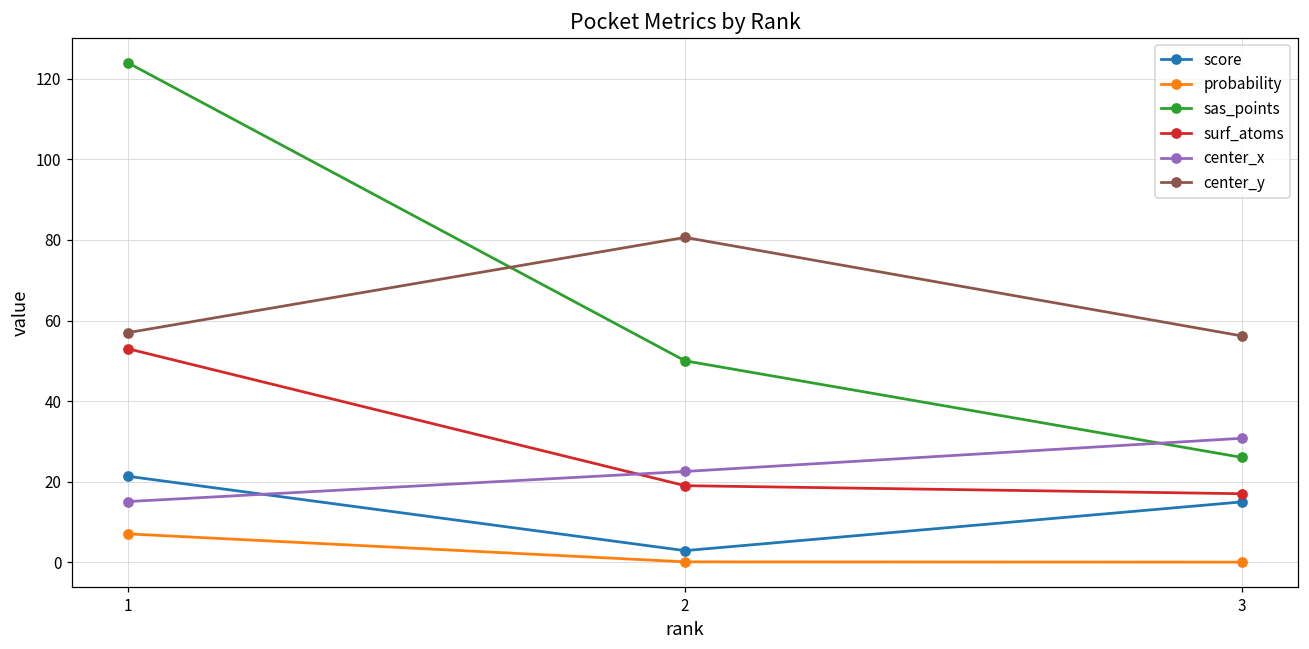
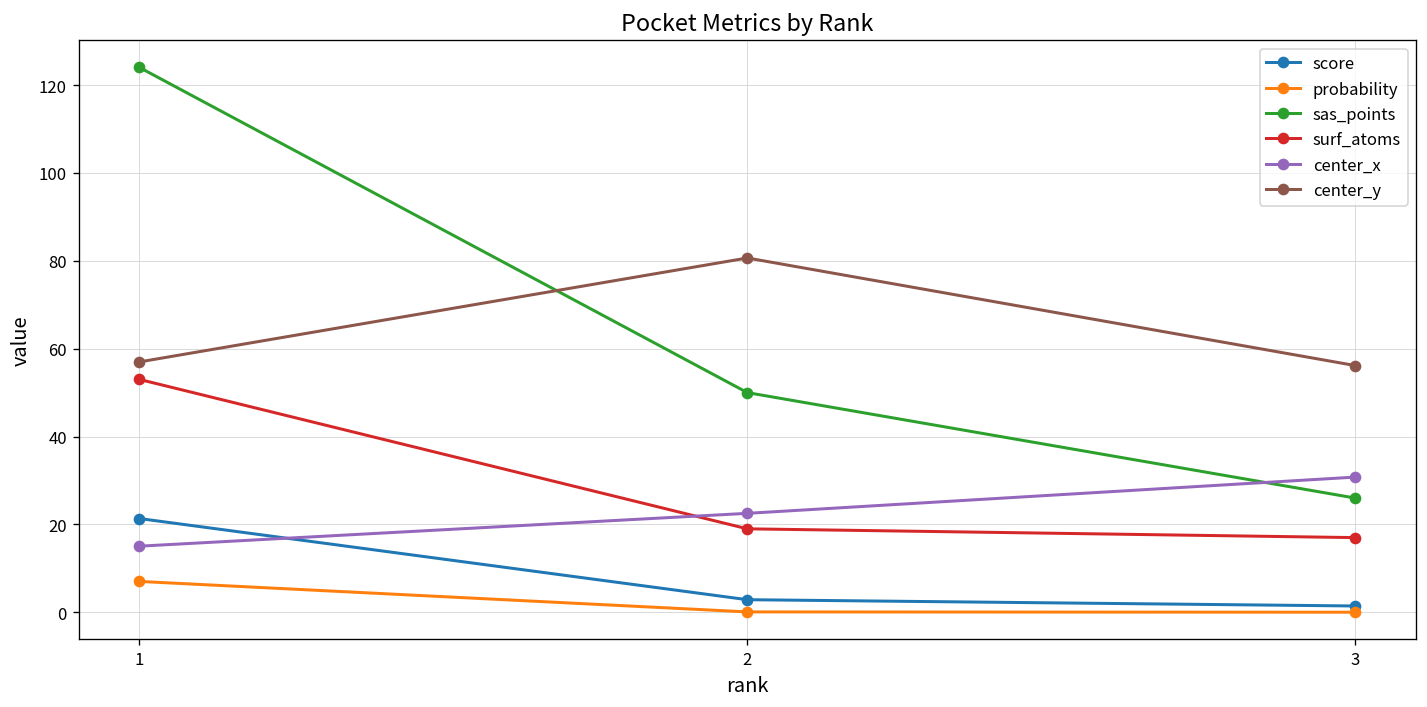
  {
    "score": {
      "1": 21,
      "2": 3,
-     "3": 15
+     "3": 1
    },
    "probability": {
      "1": 7,
      "2": 0,
      "3": 0
    },
    "sas_points": {
      "1": 124,
      "2": 50,
      "3": 26
    },
    "surf_atoms": {
      "1": 53,
      "2": 19,
      "3": 17
    },
    "center_x": {
      "1": 15,
      "2": 23,
      "3": 31
    },
    "center_y": {
      "1": 57,
      "2": 81,
      "3": 56
    }
  }
